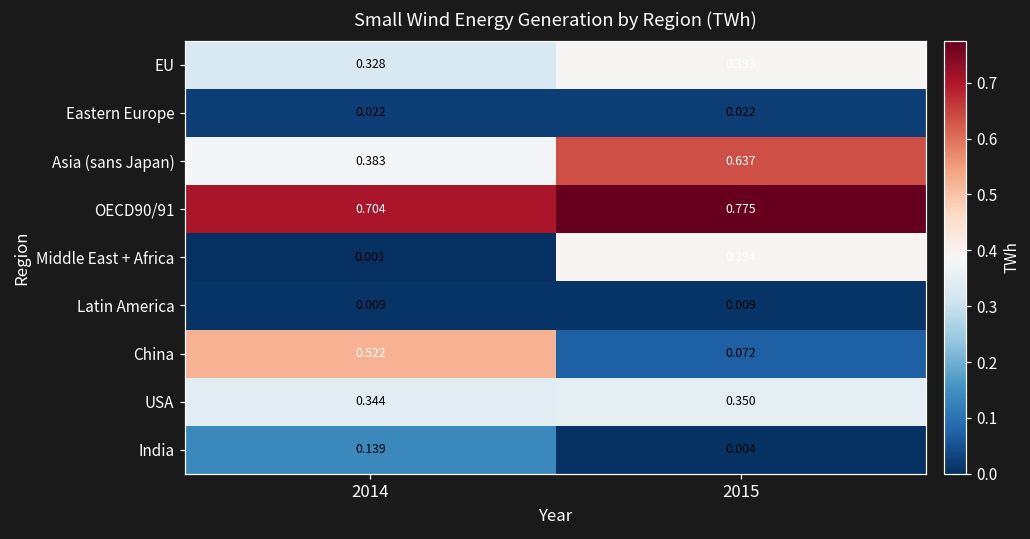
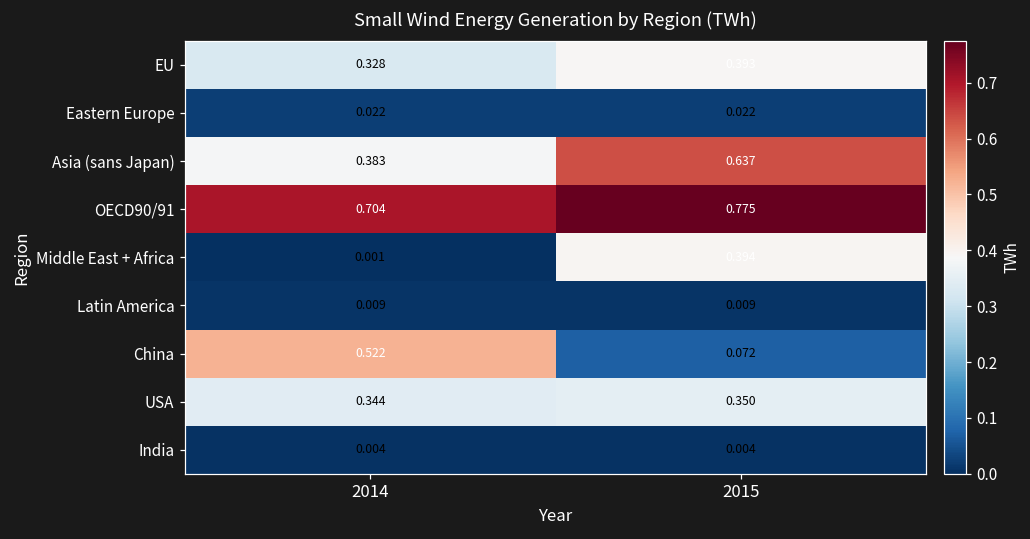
  {
    "EU": {
      "2014": 0.328
    },
    "Eastern Europe": {
      "2014": 0.022,
      "2015": 0.022
    },
    "Asia (sans Japan)": {
      "2014": 0.383,
      "2015": 0.637
    },
    "OECD90/91": {
      "2014": 0.704,
      "2015": 0.775
    },
    "Middle East + Africa": {
      "2014": 0.001
    },
    "Latin America": {
      "2014": 0.009,
      "2015": 0.009
    },
    "China": {
      "2014": 0.522,
      "2015": 0.072
    },
    "USA": {
      "2014": 0.344,
      "2015": 0.350
    },
    "India": {
-     "2014": 0.139,
+     "2014": 0.004,
      "2015": 0.004
    }
  }
